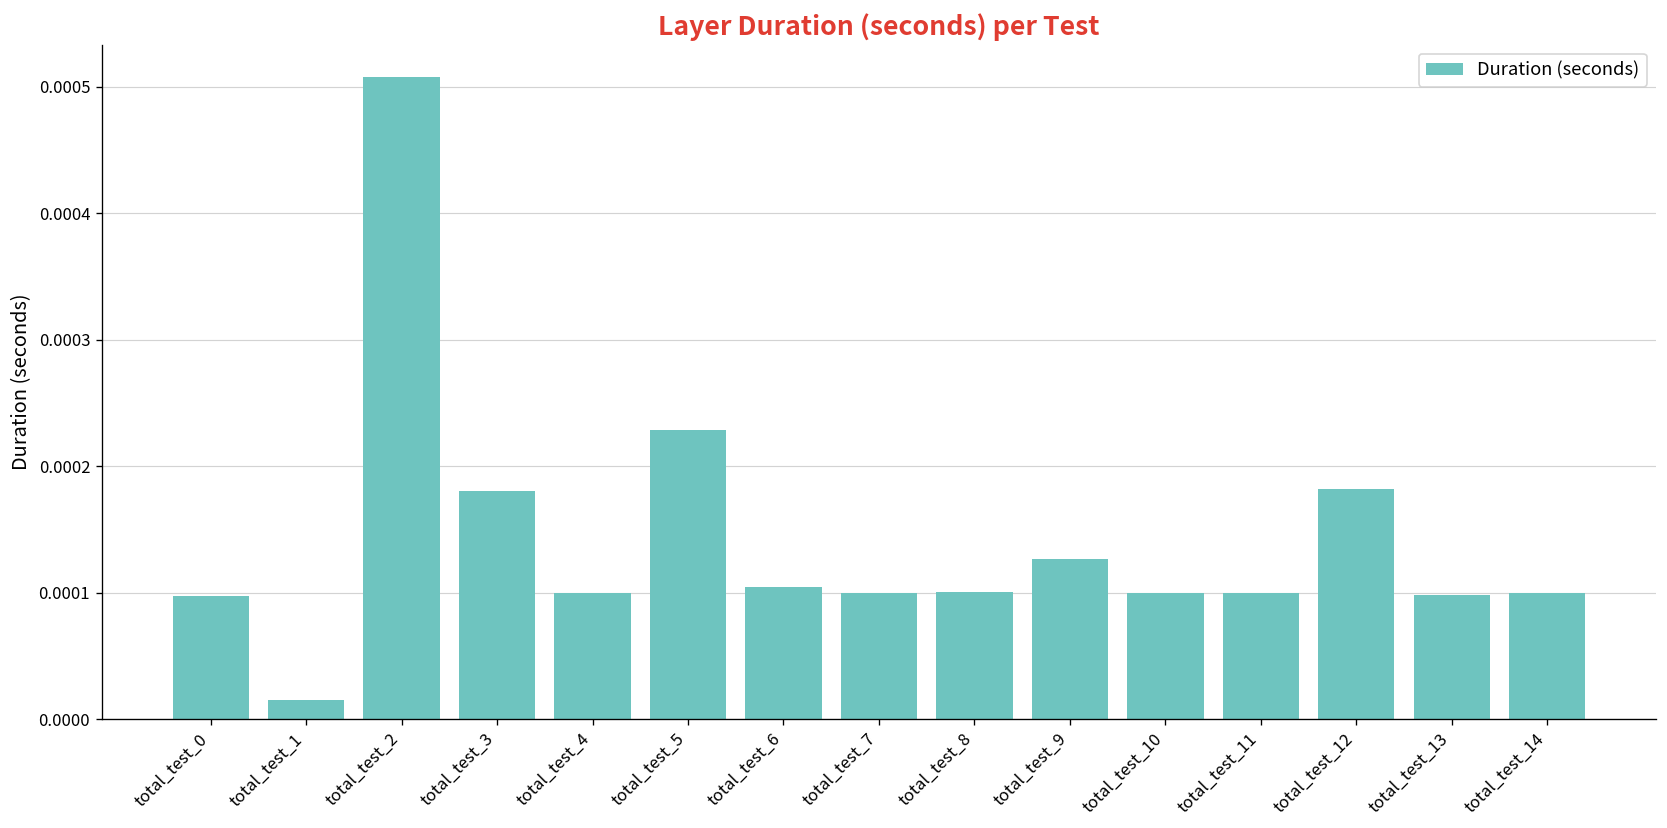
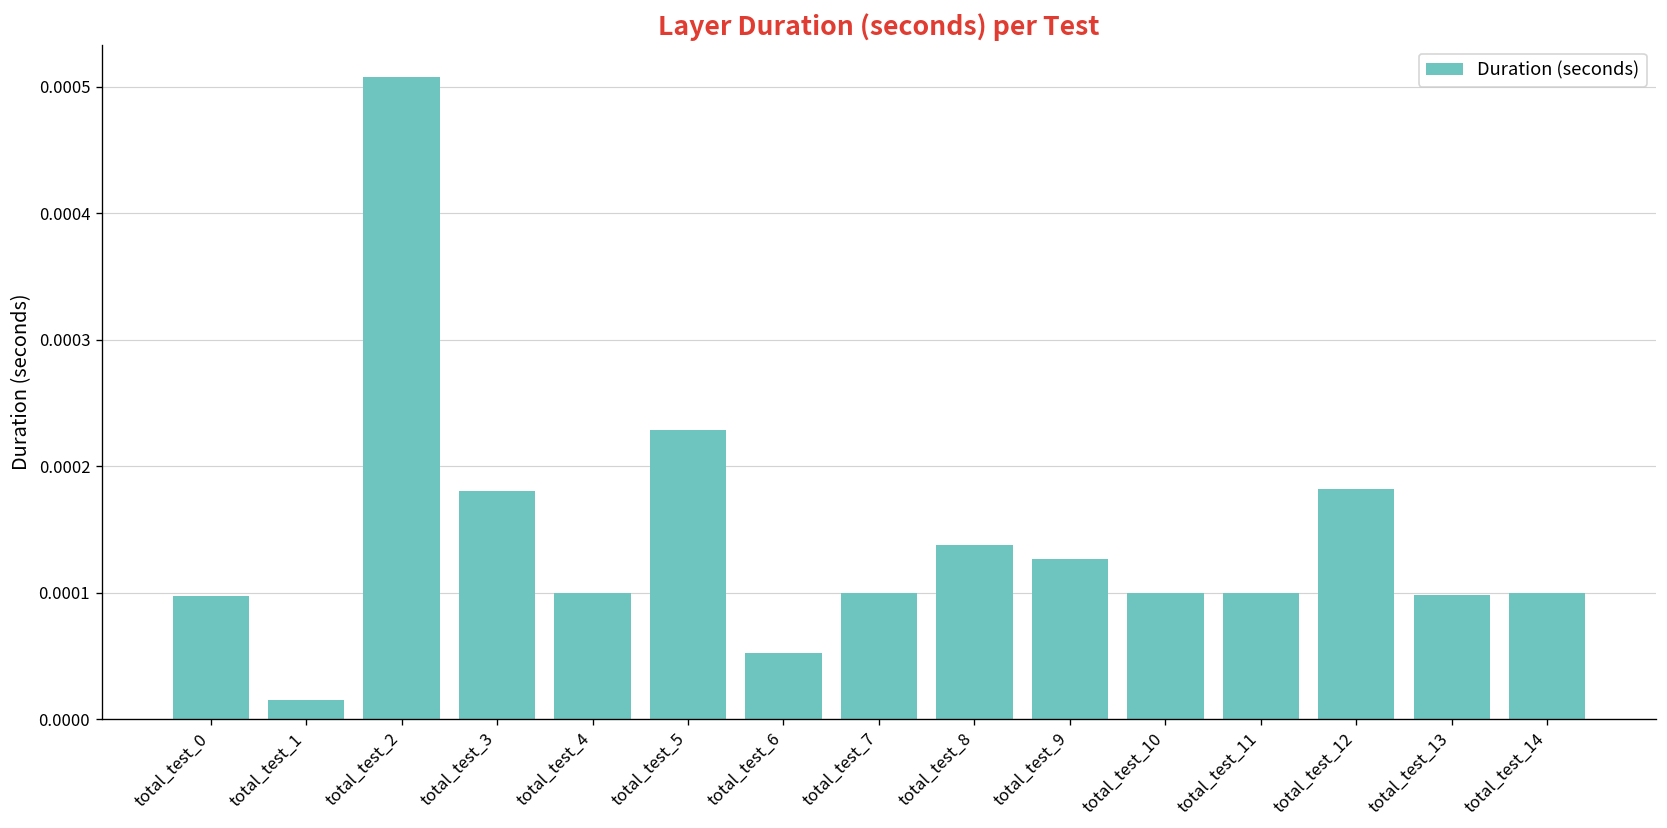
  {
    "total_test_0": 0.000097,
    "total_test_1": 0.000015,
    "total_test_2": 0.000508,
    "total_test_3": 0.000181,
    "total_test_4": 0.000100,
    "total_test_5": 0.000228,
-   "total_test_6": 0.000104,
+   "total_test_6": 0.000052,
    "total_test_7": 0.000099,
-   "total_test_8": 0.000100,
+   "total_test_8": 0.000137,
    "total_test_9": 0.000126,
    "total_test_10": 0.000099,
    "total_test_11": 0.000100,
    "total_test_12": 0.000182,
    "total_test_13": 0.000098,
    "total_test_14": 0.000100
  }
